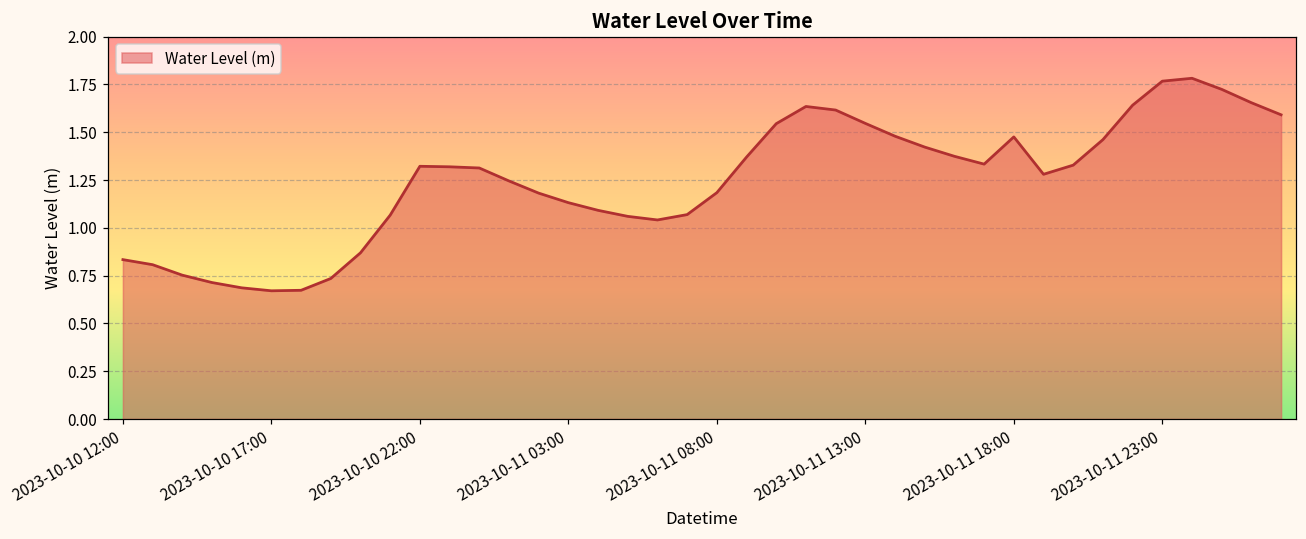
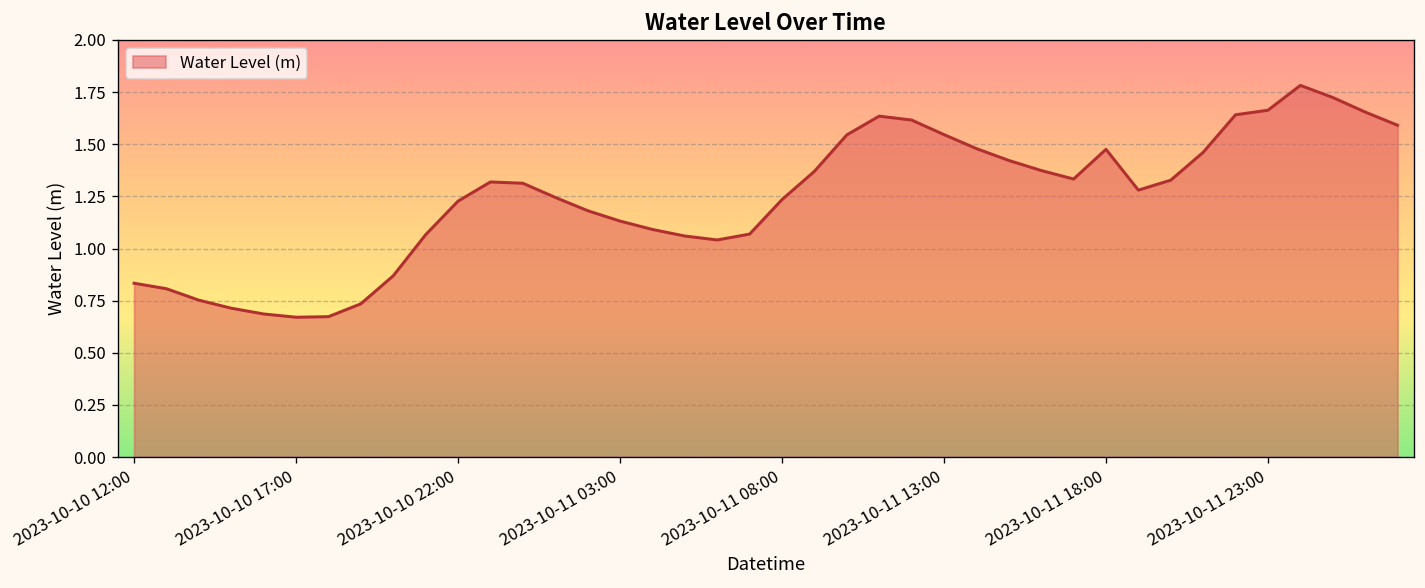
  {
    "2023-10-10 12:00": 0.83,
    "2023-10-10 17:00": 0.67,
-   "2023-10-10 22:00": 1.32,
+   "2023-10-10 22:00": 1.23,
    "2023-10-11 03:00": 1.13,
-   "2023-10-11 08:00": 1.18,
+   "2023-10-11 08:00": 1.23,
    "2023-10-11 13:00": 1.55,
    "2023-10-11 18:00": 1.48,
-   "2023-10-11 23:00": 1.77
+   "2023-10-11 23:00": 1.66
  }
